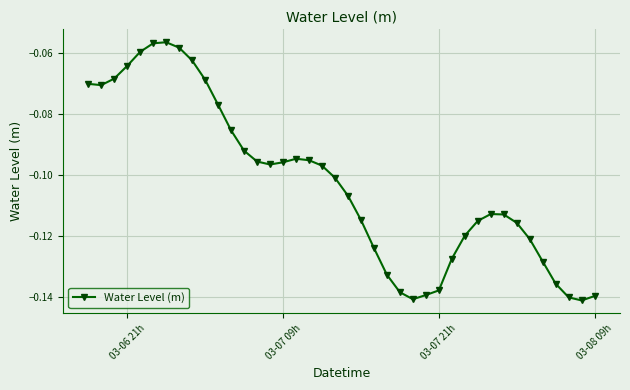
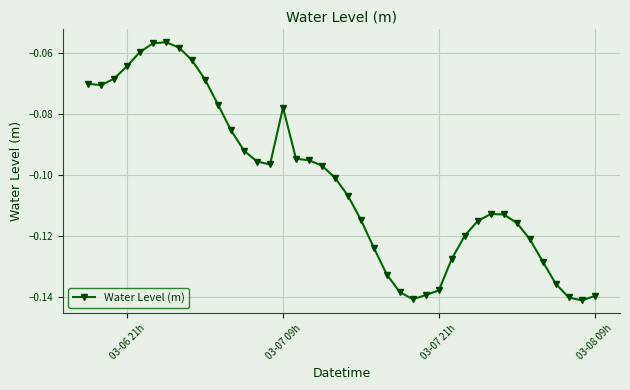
  {
    "03-06 21h": -0.064,
-   "03-07 09h": -0.096,
+   "03-07 09h": -0.078,
    "03-07 21h": -0.138,
    "03-08 09h": -0.140
  }
